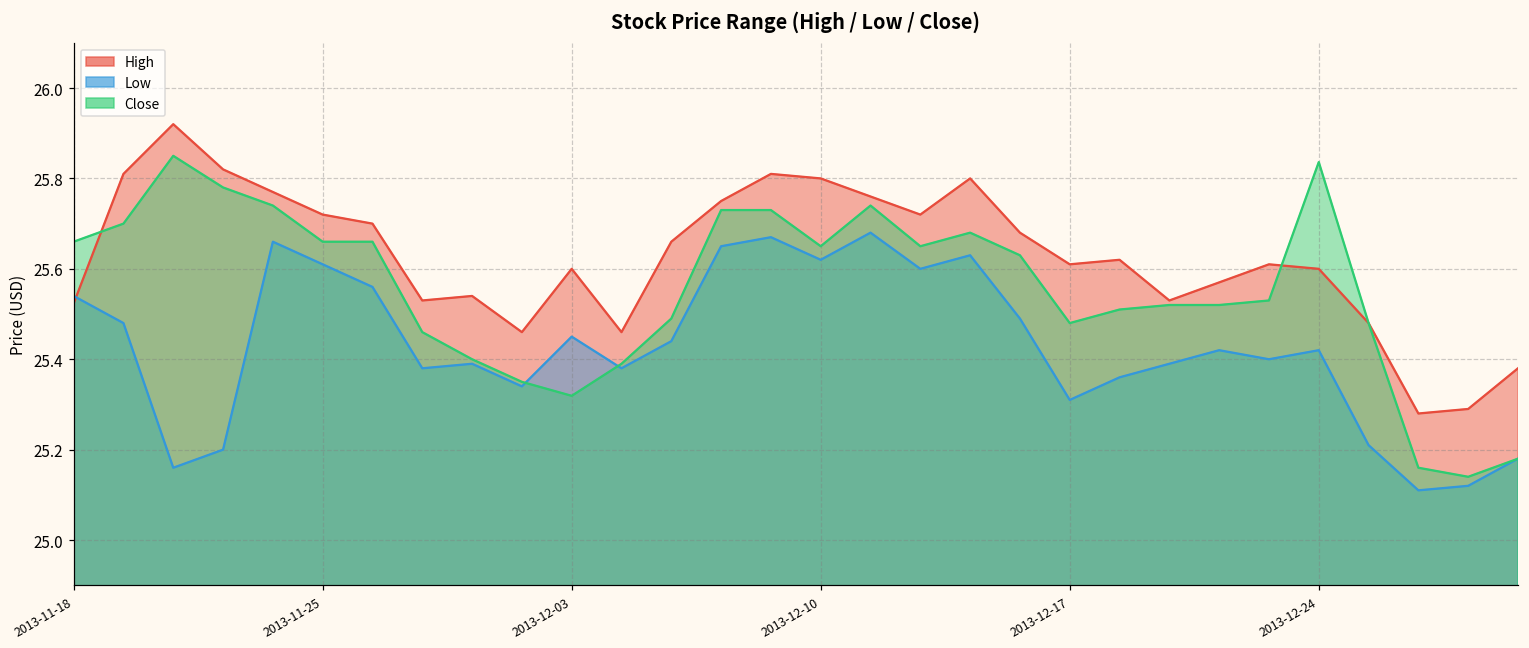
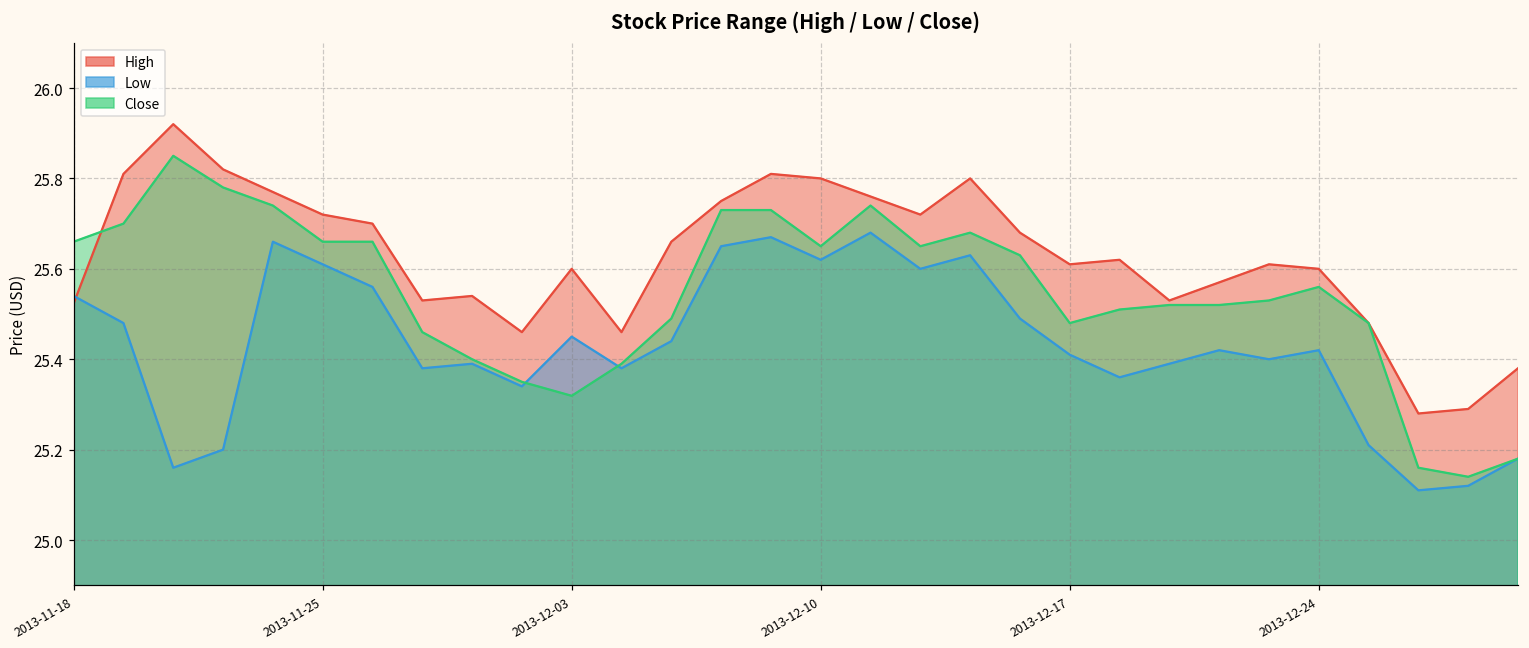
  {
    "High": {
      "2013-11-18": 25.52,
      "2013-11-25": 25.72,
      "2013-12-03": 25.60,
      "2013-12-10": 25.80,
      "2013-12-17": 25.61,
      "2013-12-24": 25.60
    },
    "Low": {
      "2013-11-18": 25.54,
      "2013-11-25": 25.61,
      "2013-12-03": 25.45,
      "2013-12-10": 25.62,
-     "2013-12-17": 25.31,
+     "2013-12-17": 25.41,
      "2013-12-24": 25.42
    },
    "Close": {
      "2013-11-18": 25.66,
      "2013-11-25": 25.66,
      "2013-12-03": 25.32,
      "2013-12-10": 25.65,
      "2013-12-17": 25.48,
-     "2013-12-24": 25.84
+     "2013-12-24": 25.56
    }
  }
